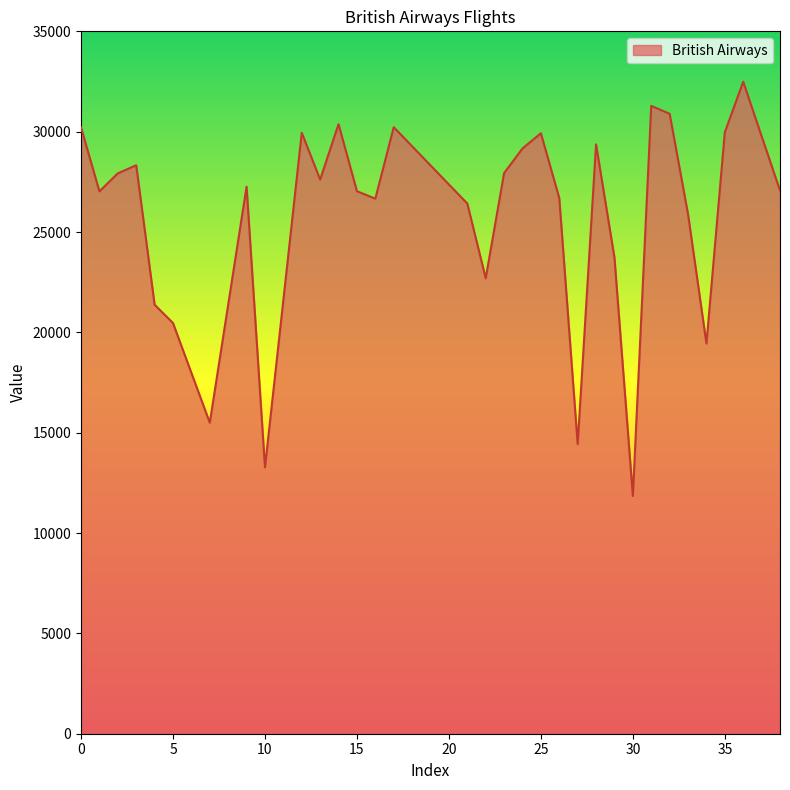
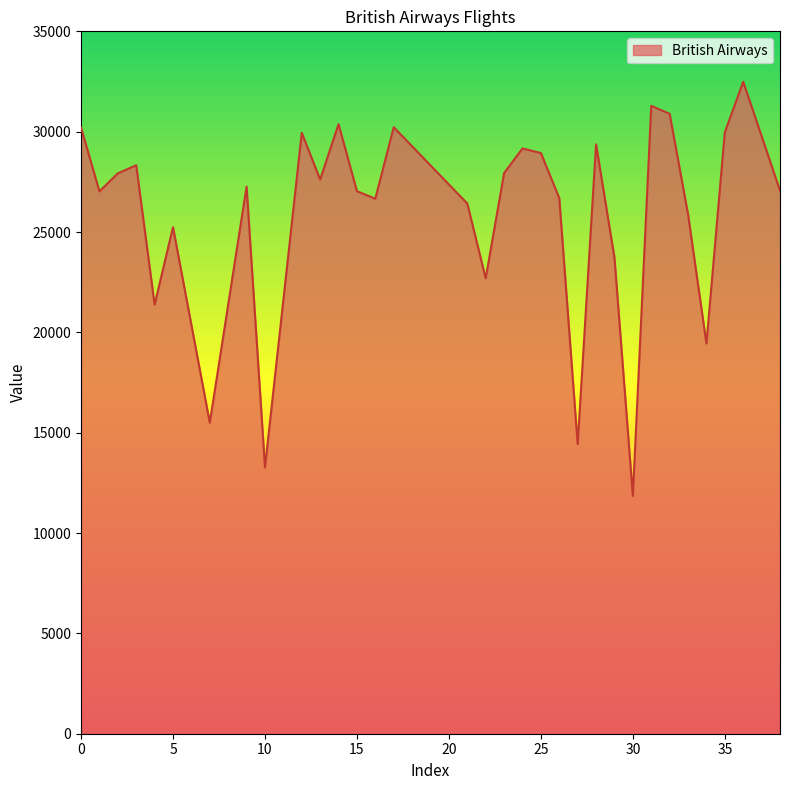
  {
    "0": 30200,
-   "5": 20500,
+   "5": 25200,
    "10": 13300,
    "15": 27000,
-   "25": 29900,
+   "25": 28900,
    "30": 11800,
    "35": 30000
  }
